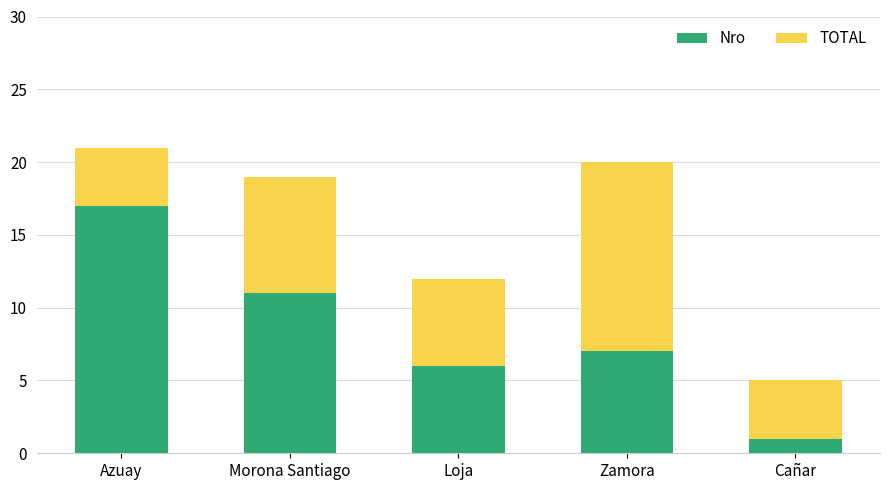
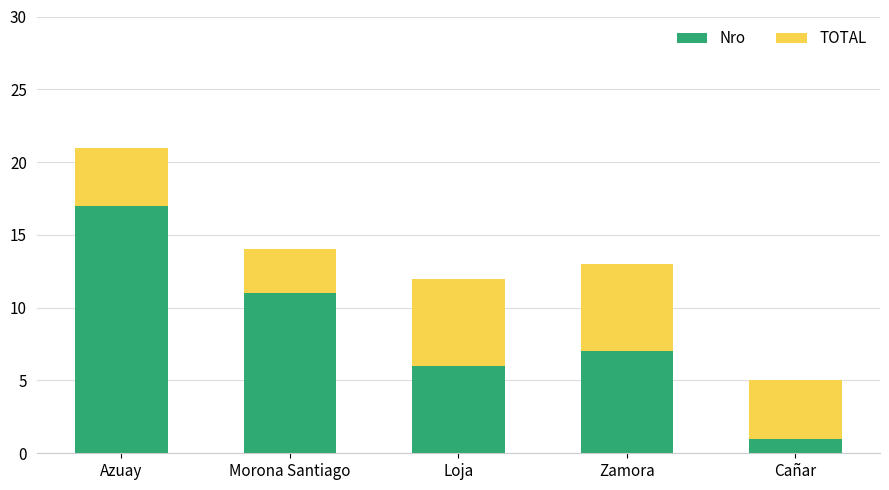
  {
    "Nro": {
      "Azuay": 17,
      "Morona Santiago": 11,
      "Loja": 6,
      "Zamora": 7,
      "Cañar": 1
    },
    "TOTAL": {
      "Azuay": 4,
-     "Morona Santiago": 8,
+     "Morona Santiago": 3,
      "Loja": 6,
-     "Zamora": 13,
+     "Zamora": 6,
      "Cañar": 4
    }
  }
